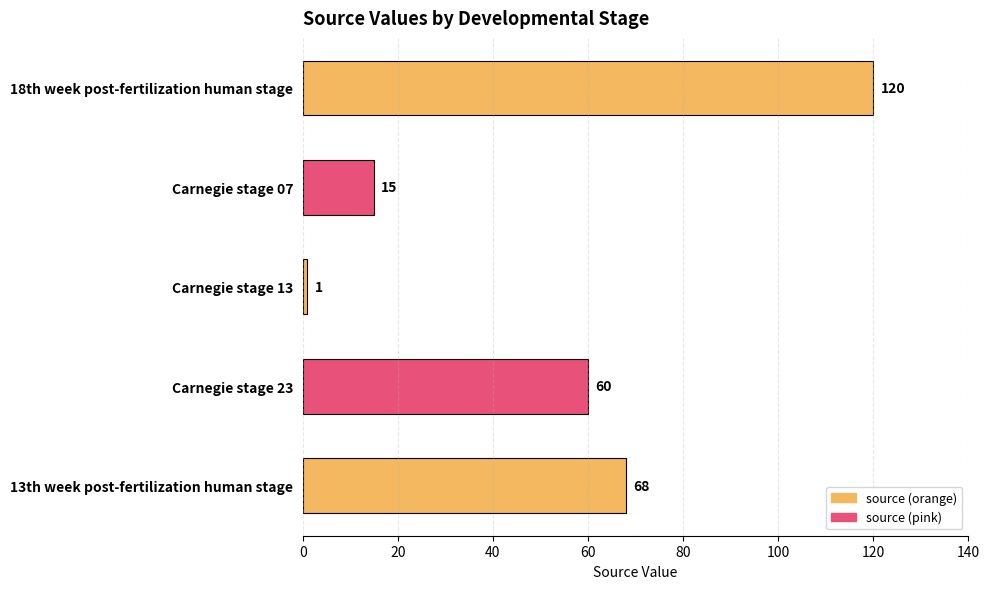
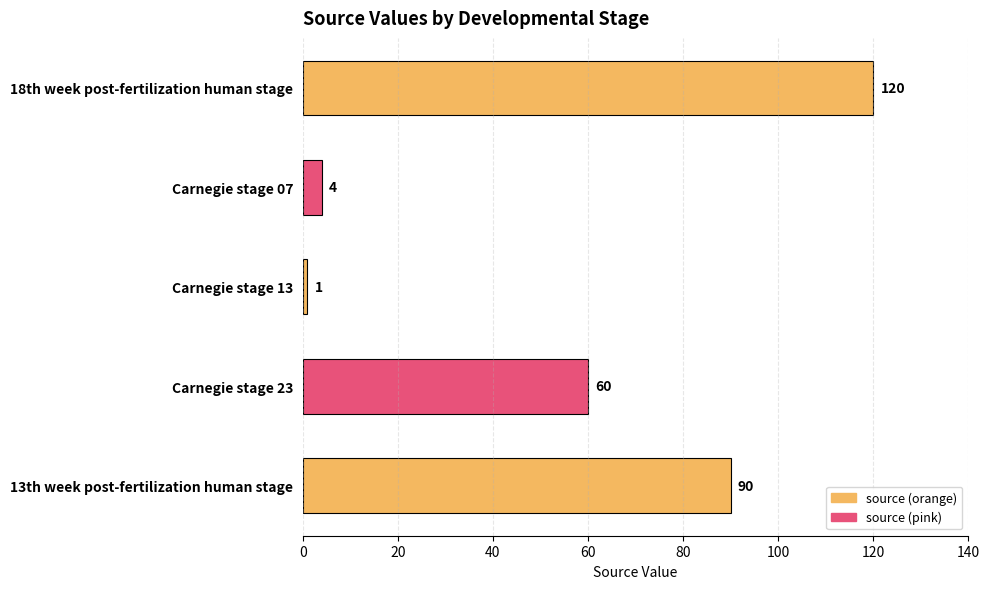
  {
    "18th week post-fertilization human stage": 120,
-   "Carnegie stage 07": 15,
+   "Carnegie stage 07": 4,
    "Carnegie stage 13": 1,
    "Carnegie stage 23": 60,
-   "13th week post-fertilization human stage": 68
+   "13th week post-fertilization human stage": 90
  }
